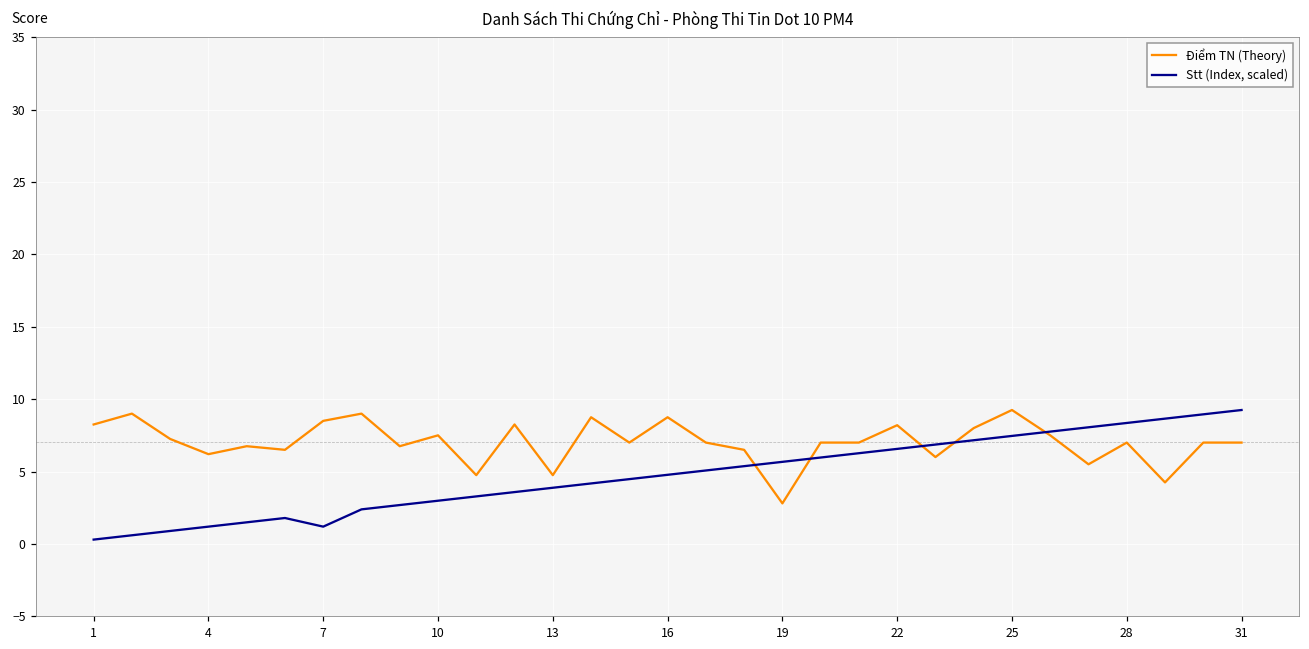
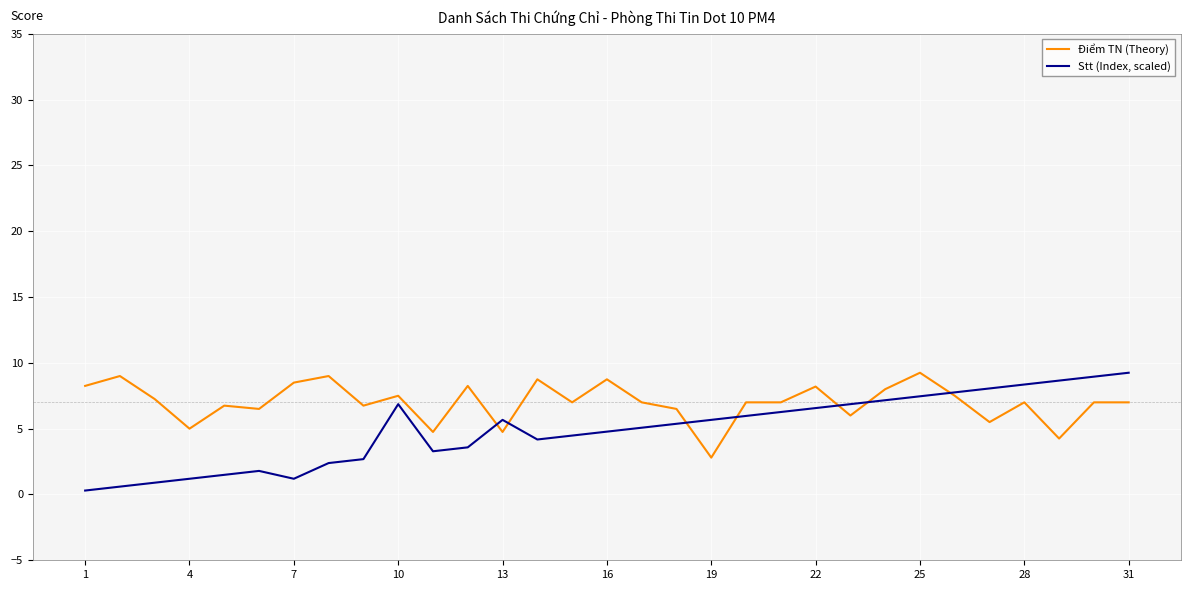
  {
    "Điểm TN (Theory)": {
      "1": 8.3,
-     "4": 6.2,
+     "4": 5.0,
      "7": 8.5,
      "10": 7.5,
      "13": 4.8,
      "16": 8.8,
      "19": 2.8,
      "22": 8.2,
      "25": 9.3,
      "28": 7.0,
      "31": 7.0
    },
    "Stt (Index, scaled)": {
      "1": 0.3,
      "4": 1.2,
      "7": 1.2,
-     "10": 3.0,
-     "13": 3.9,
+     "10": 6.9,
+     "13": 5.7,
      "16": 4.8,
      "19": 5.7,
      "22": 6.6,
      "25": 7.5,
      "28": 8.4,
      "31": 9.3
    }
  }
